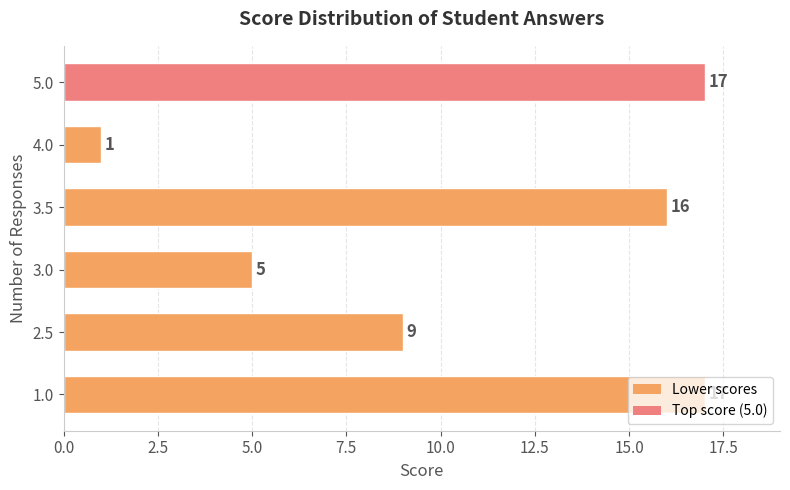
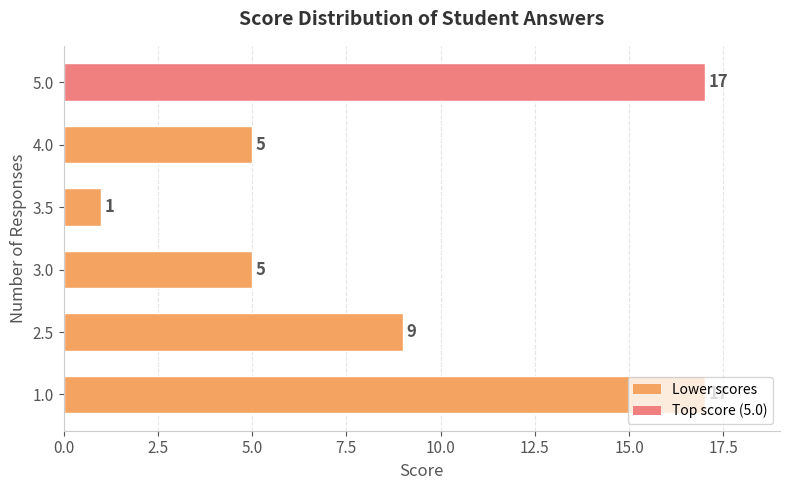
  {
    "5.0": 17,
-   "4.0": 1,
-   "3.5": 16,
+   "4.0": 5,
+   "3.5": 1,
    "3.0": 5,
    "2.5": 9
  }
